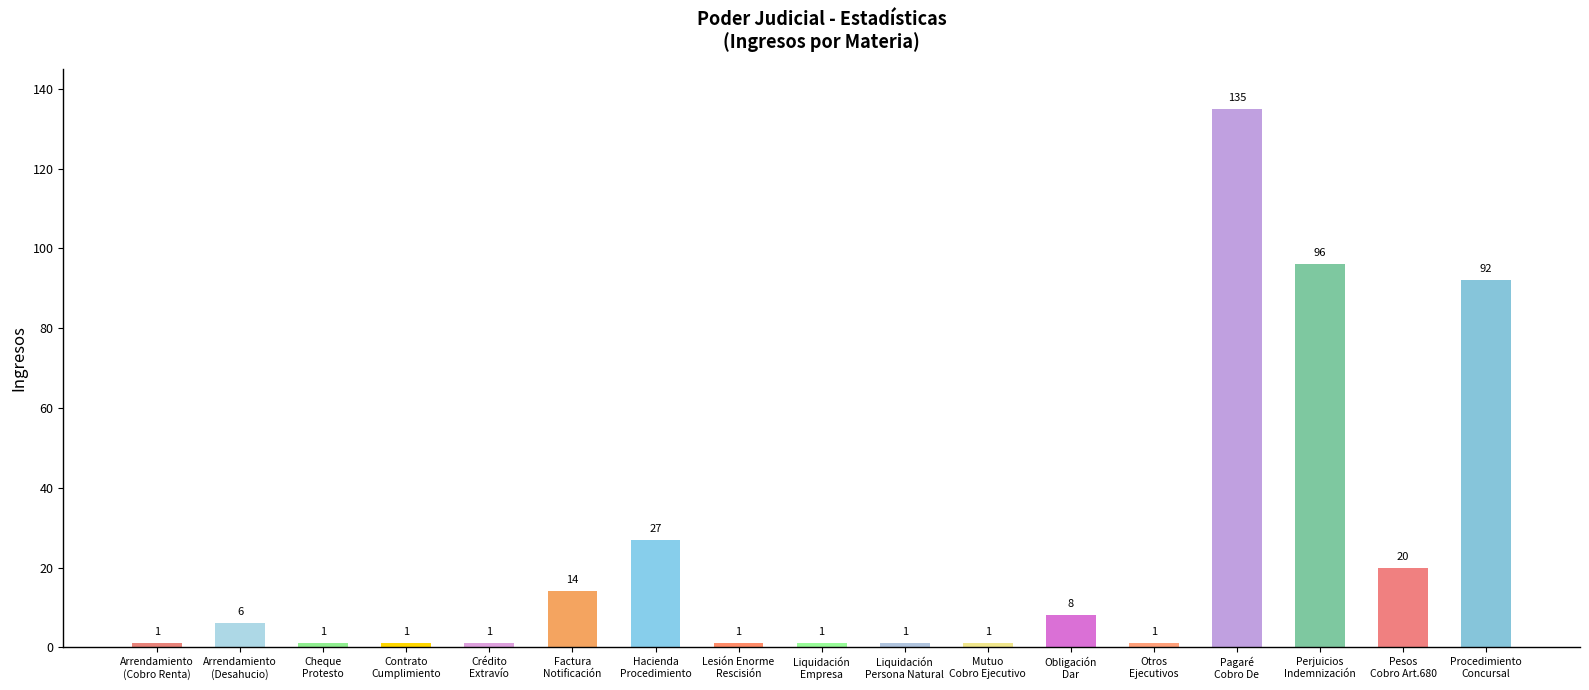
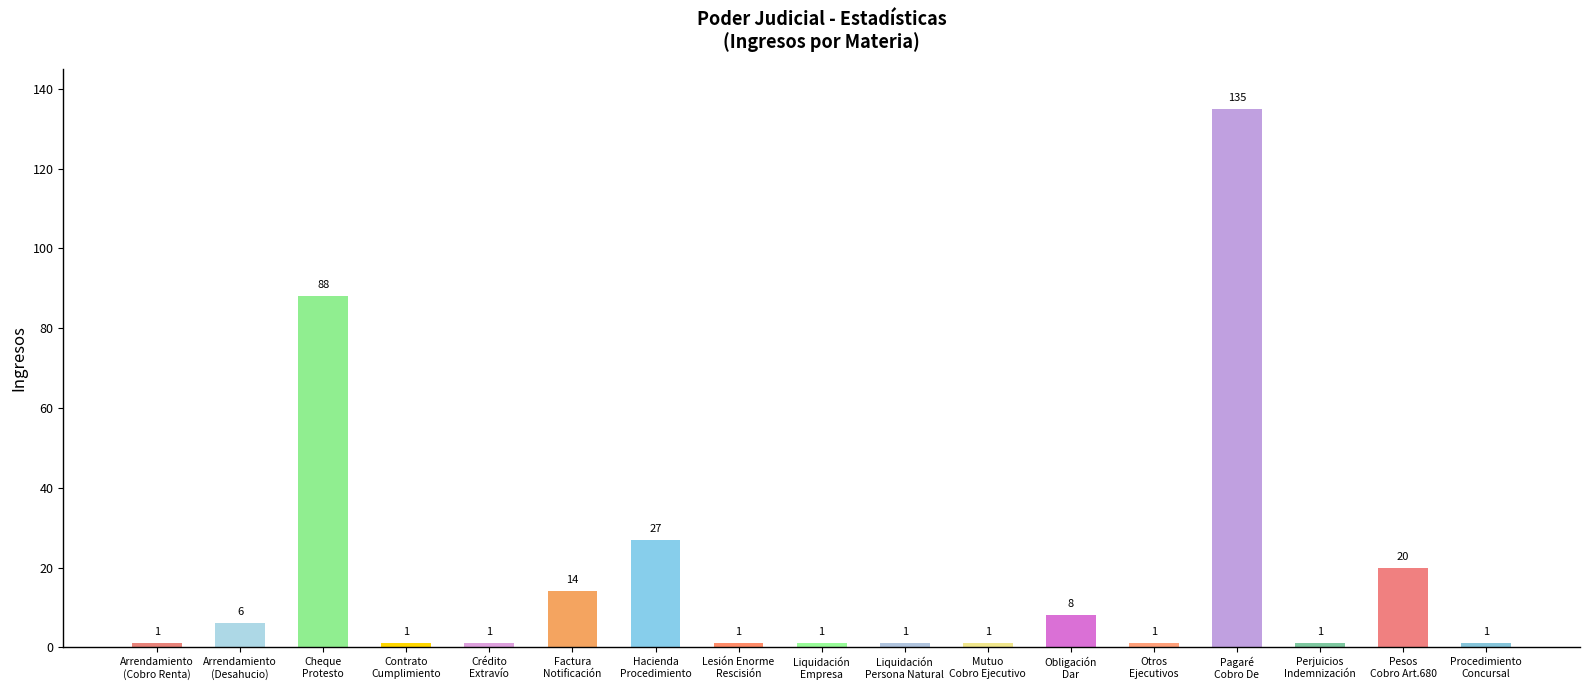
  {
    "Arrendamiento (Cobro Renta)": 1,
    "Arrendamiento (Desahucio)": 6,
-   "Cheque Protesto": 1,
+   "Cheque Protesto": 88,
    "Contrato Cumplimiento": 1,
    "Crédito Extravío": 1,
    "Factura Notificación": 14,
    "Hacienda Procedimiento": 27,
    "Lesión Enorme Rescisión": 1,
    "Liquidación Empresa": 1,
    "Liquidación Persona Natural": 1,
    "Mutuo Cobro Ejecutivo": 1,
    "Obligación Dar": 8,
    "Otros Ejecutivos": 1,
    "Pagaré Cobro De": 135,
-   "Perjuicios Indemnización": 96,
+   "Perjuicios Indemnización": 1,
    "Pesos Cobro Art.680": 20,
-   "Procedimiento Concursal": 92
+   "Procedimiento Concursal": 1
  }
